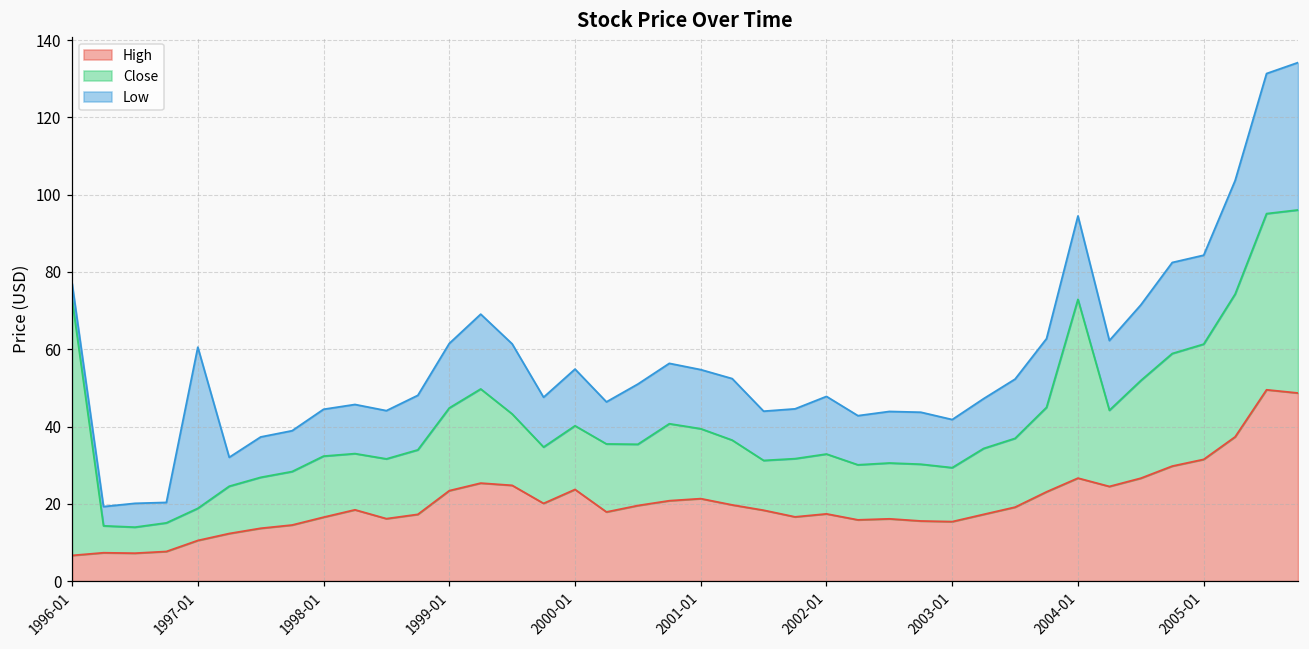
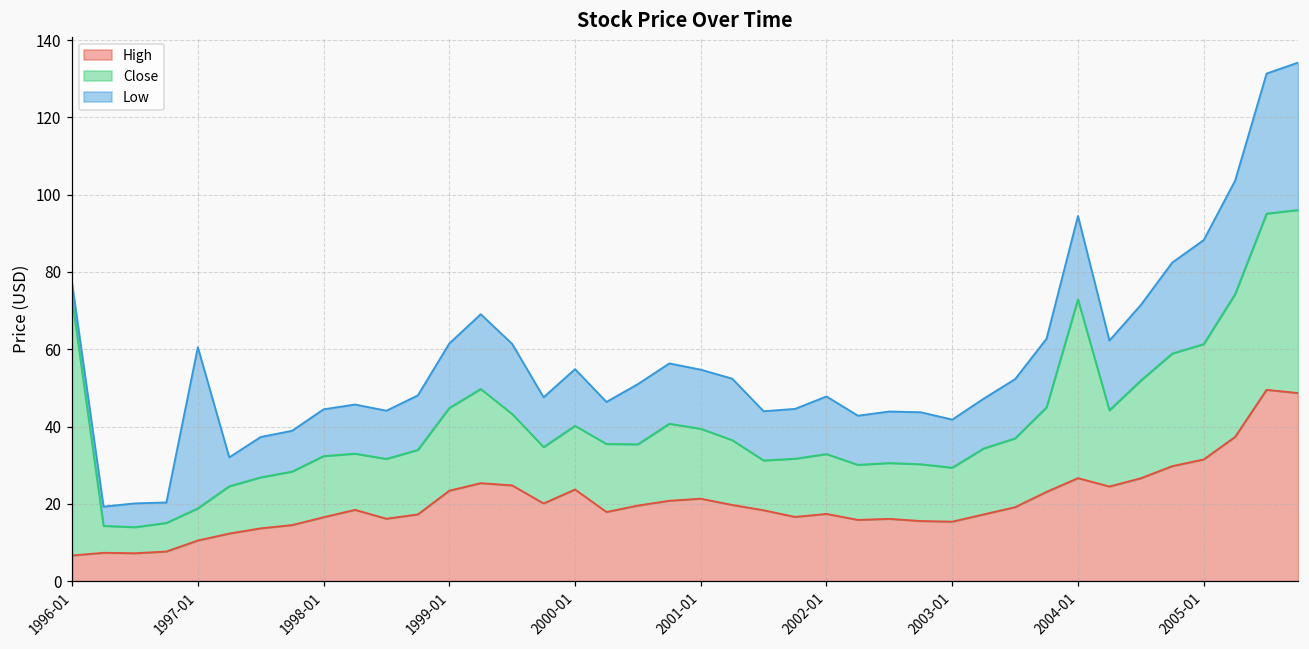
  {
    "High": {
      "1996-01": 7,
      "1997-01": 11,
      "1998-01": 17,
      "1999-01": 23,
      "2000-01": 24,
      "2001-01": 21,
      "2002-01": 17,
      "2003-01": 15,
      "2004-01": 27,
      "2005-01": 31
    },
    "Close": {
      "1996-01": 66,
      "1997-01": 8,
      "1998-01": 16,
      "1999-01": 21,
      "2000-01": 16,
      "2001-01": 18,
      "2002-01": 15,
      "2003-01": 14,
      "2004-01": 46,
      "2005-01": 30
    },
    "Low": {
      "1996-01": 4,
      "1997-01": 42,
      "1998-01": 12,
      "1999-01": 17,
      "2000-01": 15,
      "2001-01": 15,
      "2002-01": 15,
      "2003-01": 12,
      "2004-01": 22,
-     "2005-01": 23
+     "2005-01": 27
    }
  }
